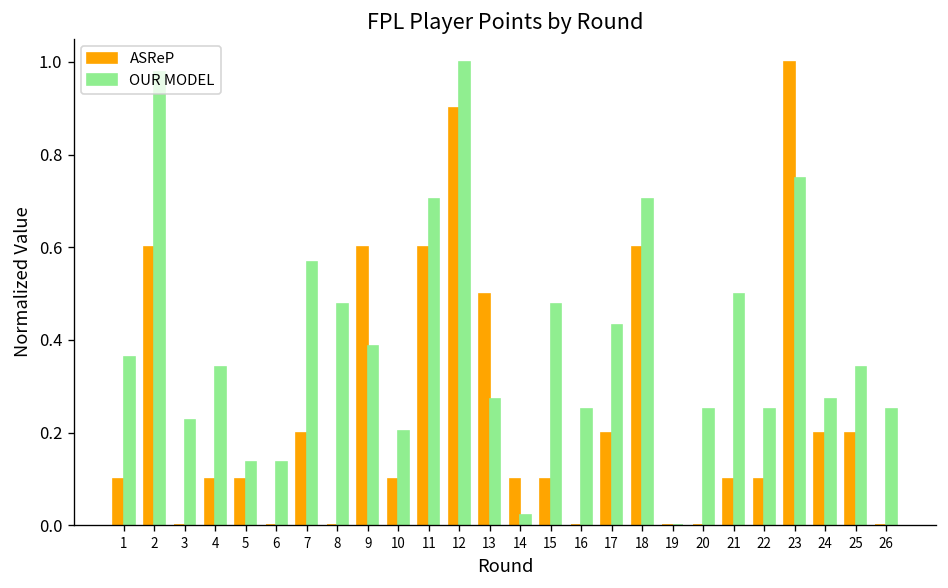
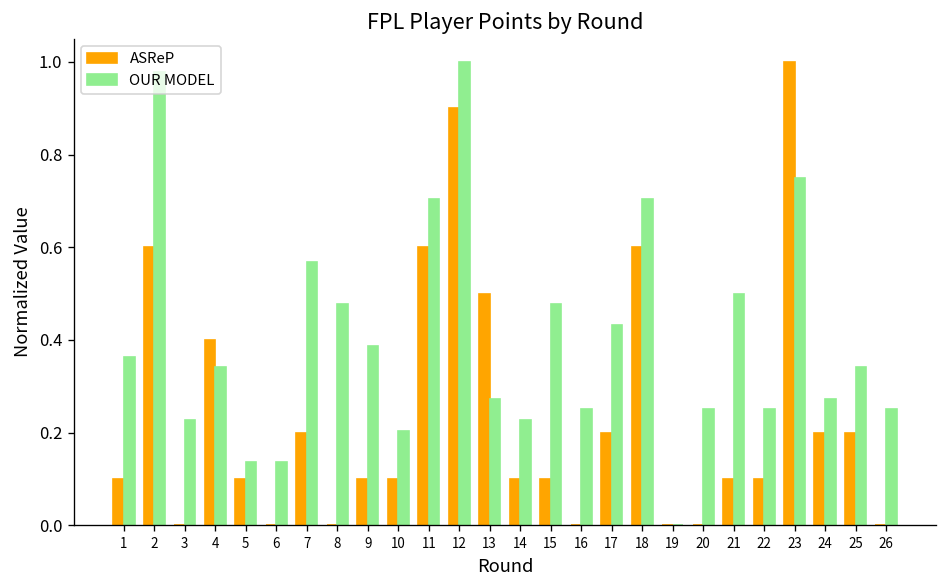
  {
    "ASReP": {
      "1": 0.10,
      "2": 0.60,
      "3": 0.00,
-     "4": 0.10,
+     "4": 0.40,
      "5": 0.10,
      "6": 0.00,
      "7": 0.20,
      "8": 0.00,
-     "9": 0.60,
+     "9": 0.10,
      "10": 0.10,
      "11": 0.60,
      "12": 0.90,
      "13": 0.50,
      "14": 0.10,
      "15": 0.10,
      "16": 0.00,
      "17": 0.20,
      "18": 0.60,
      "19": 0.00,
      "20": 0.00,
      "21": 0.10,
      "22": 0.10,
      "23": 1.00,
      "24": 0.20,
      "25": 0.20,
      "26": 0.00
    },
    "OUR MODEL": {
      "1": 0.36,
      "3": 0.23,
      "4": 0.34,
      "5": 0.14,
      "6": 0.14,
      "7": 0.57,
      "8": 0.48,
      "9": 0.39,
      "10": 0.20,
      "11": 0.70,
      "12": 1.00,
      "13": 0.27,
-     "14": 0.02,
+     "14": 0.23,
      "15": 0.48,
      "16": 0.25,
      "17": 0.43,
      "18": 0.70,
      "19": 0.00,
      "20": 0.25,
      "21": 0.50,
      "22": 0.25,
      "23": 0.75,
      "24": 0.27,
      "25": 0.34,
      "26": 0.25
    }
  }
